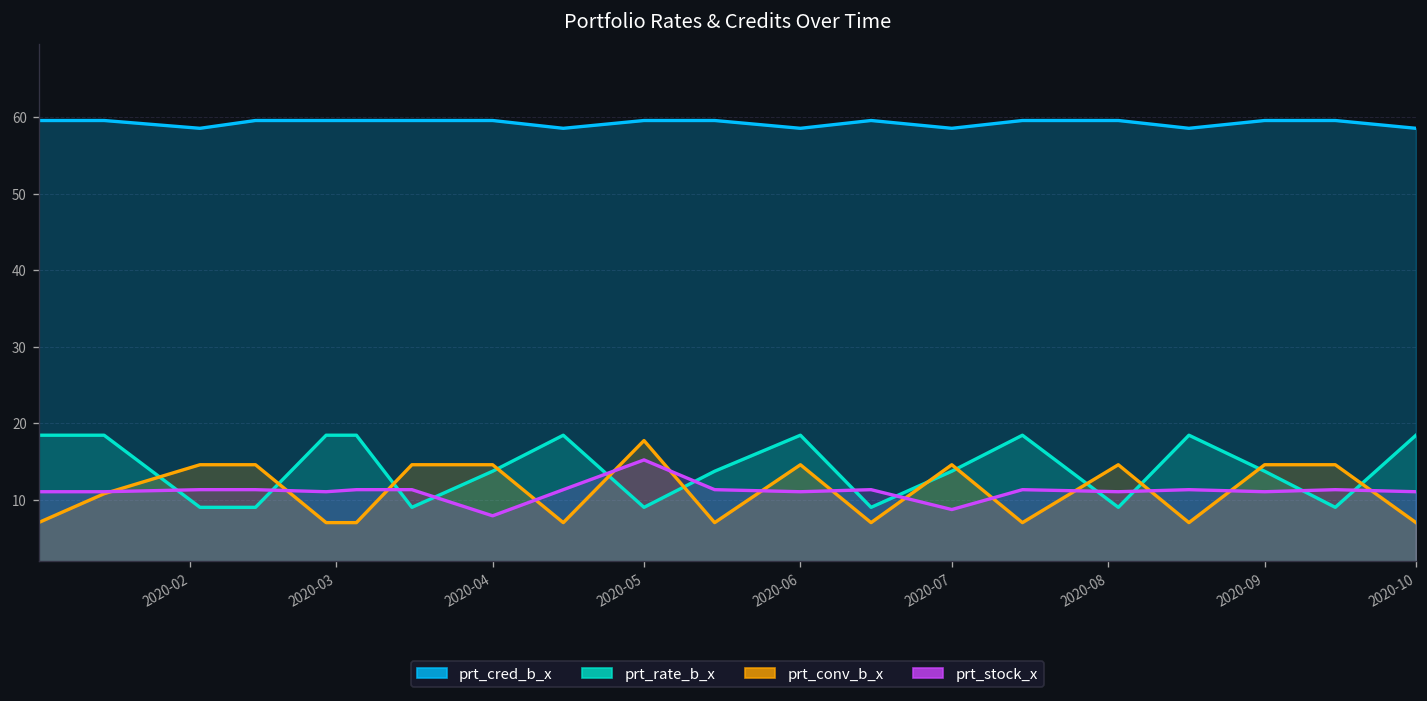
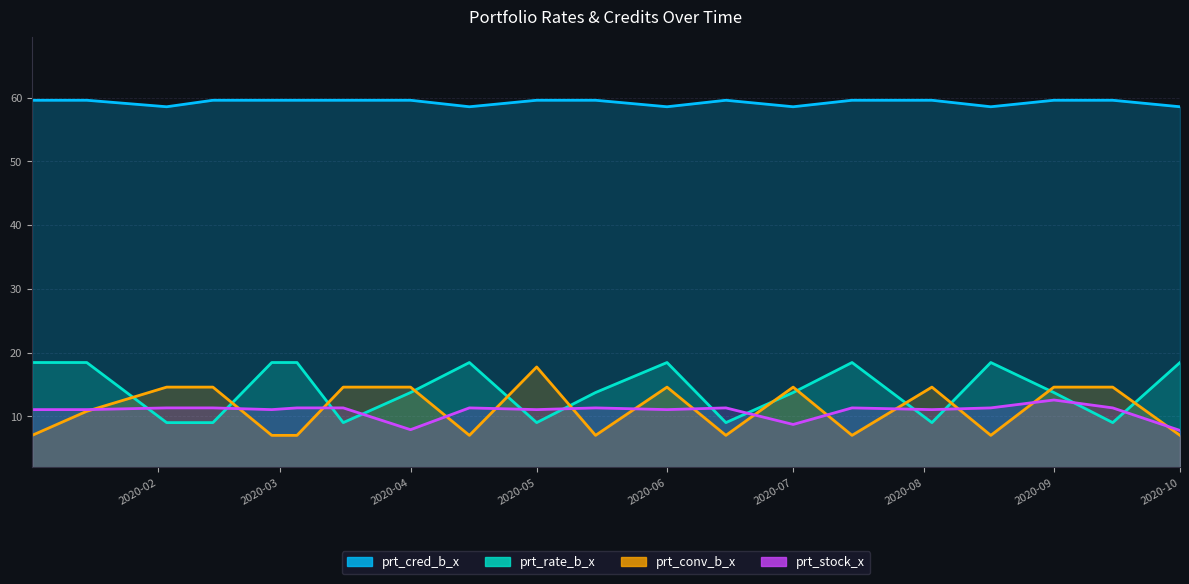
  {
    "prt_conv_b_x": {
      "2020-04": 15,
      "2020-05": 18,
      "2020-06": 15,
      "2020-07": 15,
      "2020-09": 15,
      "2020-10": 7
    },
    "prt_stock_x": {
      "2020-04": 8,
-     "2020-05": 15,
+     "2020-05": 11,
      "2020-06": 11,
      "2020-07": 9,
-     "2020-09": 11,
-     "2020-10": 11
+     "2020-09": 13,
+     "2020-10": 8
    }
  }
